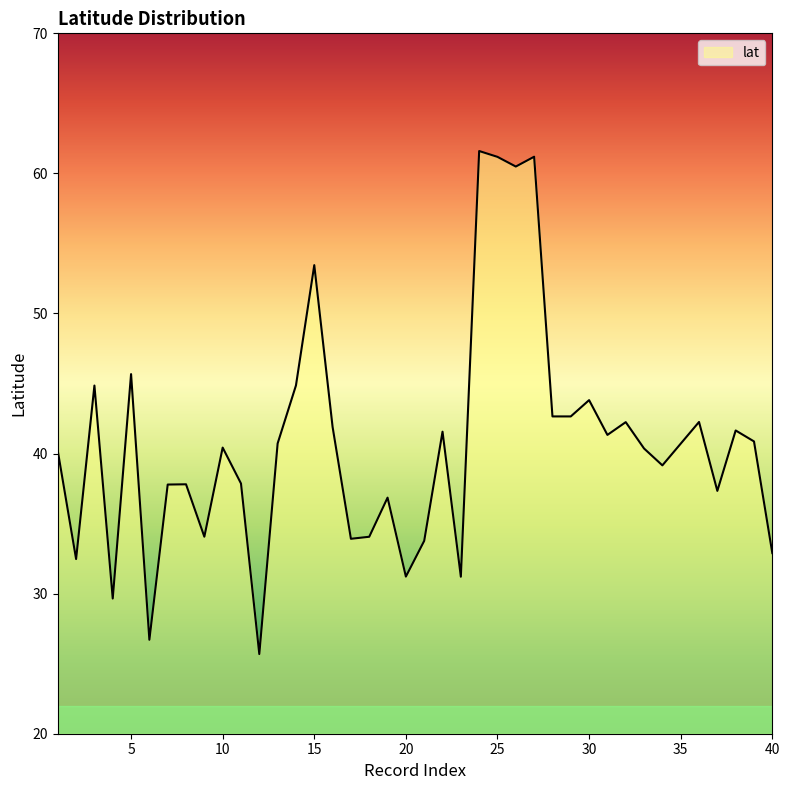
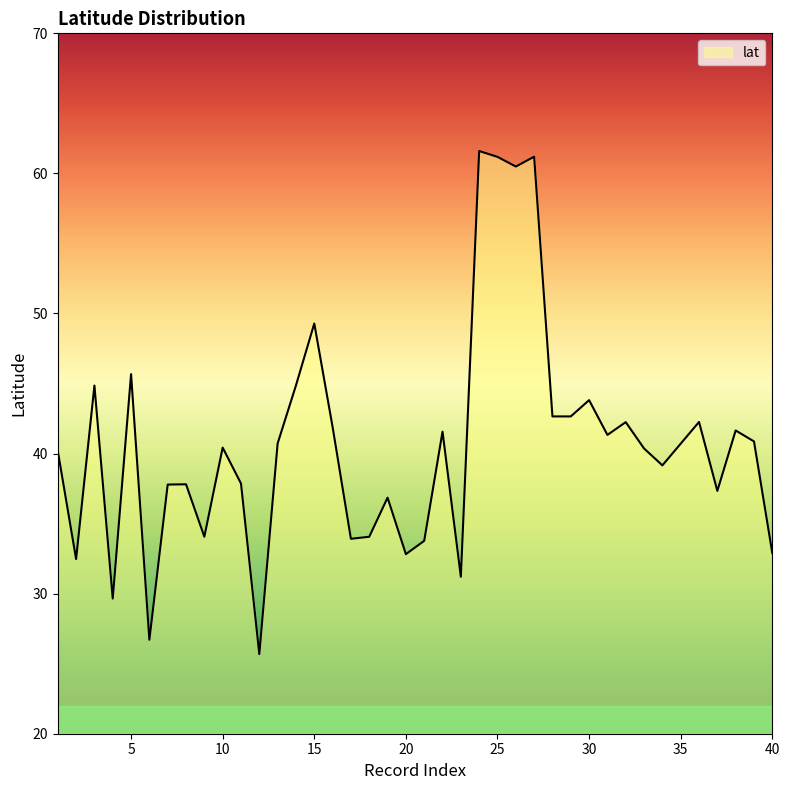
  {
    "5": 45.7,
    "10": 40.4,
-   "15": 53.5,
-   "20": 31.2,
+   "15": 49.3,
+   "20": 32.8,
    "25": 61.2,
    "30": 43.8,
    "40": 32.9
  }
